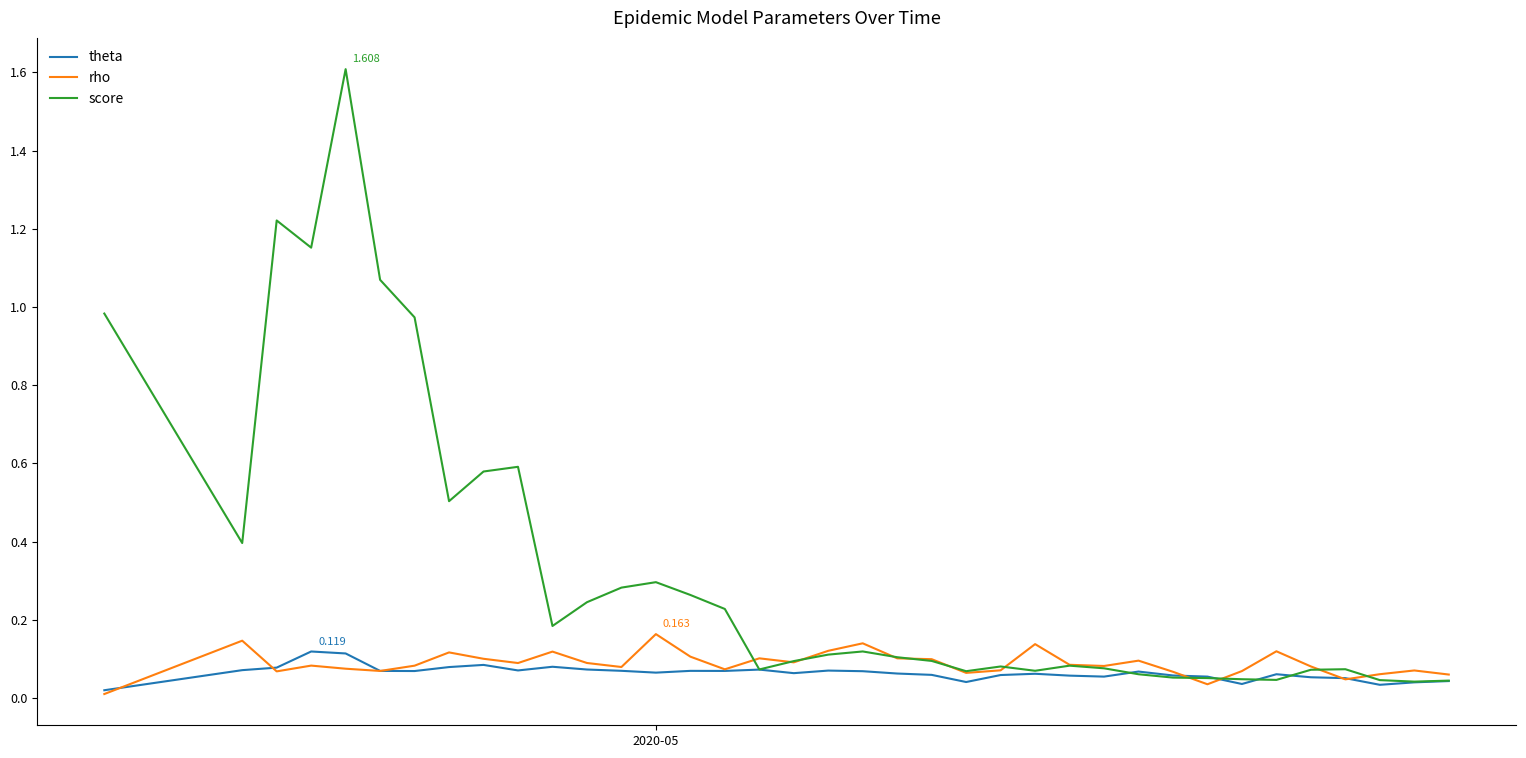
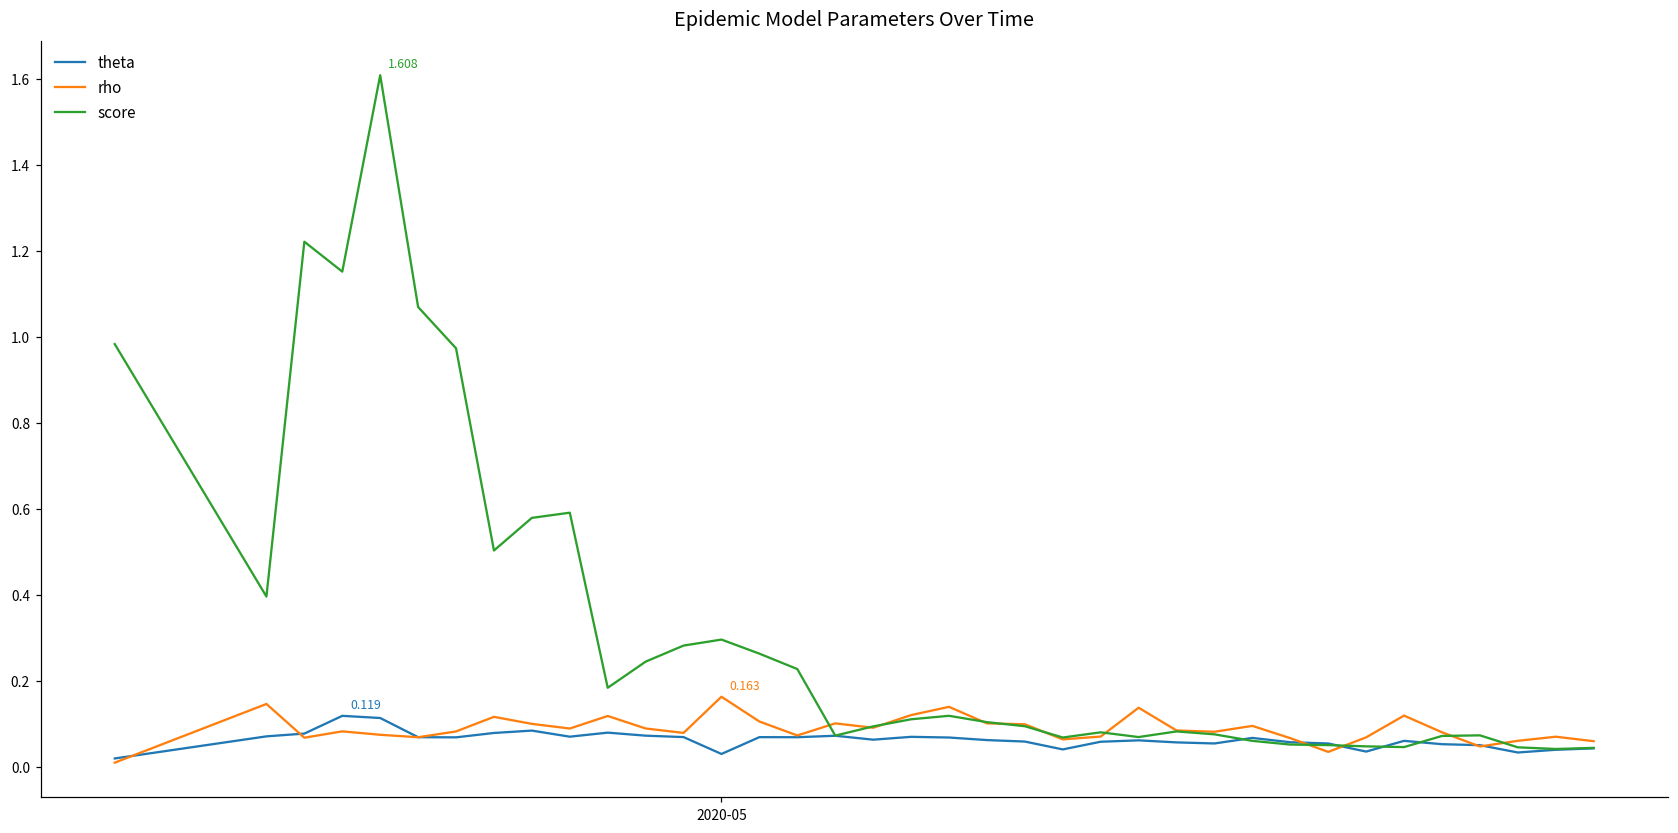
  {
    "theta": {
-     "2020-05": 0.06
+     "2020-05": 0.03
    },
    "rho": {
      "2020-05": 0.163
    },
    "score": {
      "2020-05": 0.30
    }
  }
